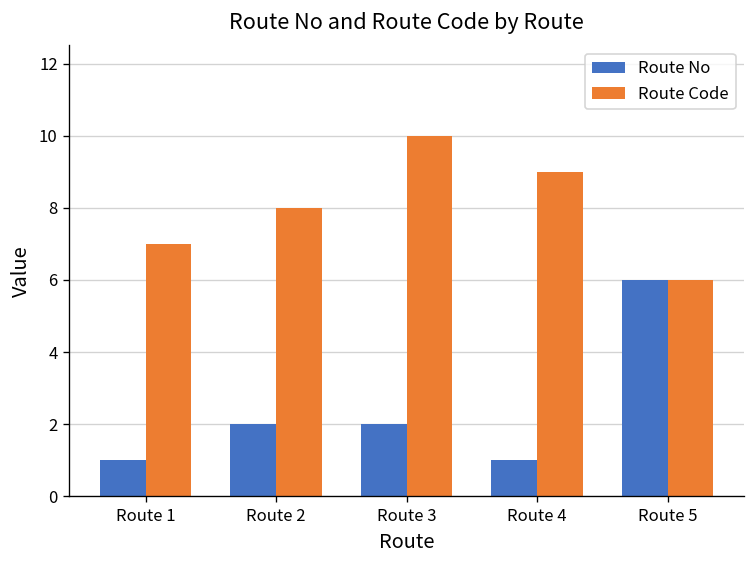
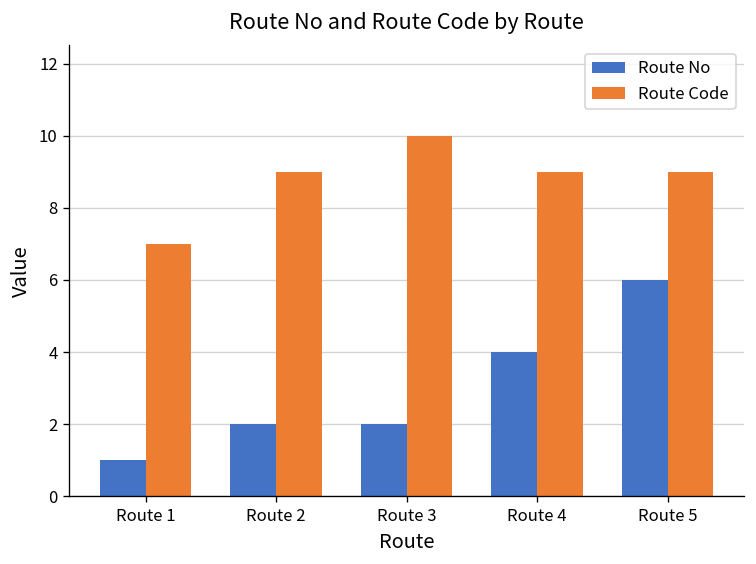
  {
    "Route No": {
      "Route 1": 1,
      "Route 2": 2,
      "Route 3": 2,
-     "Route 4": 1,
+     "Route 4": 4,
      "Route 5": 6
    },
    "Route Code": {
      "Route 1": 7,
-     "Route 2": 8,
+     "Route 2": 9,
      "Route 3": 10,
      "Route 4": 9,
-     "Route 5": 6
+     "Route 5": 9
    }
  }
